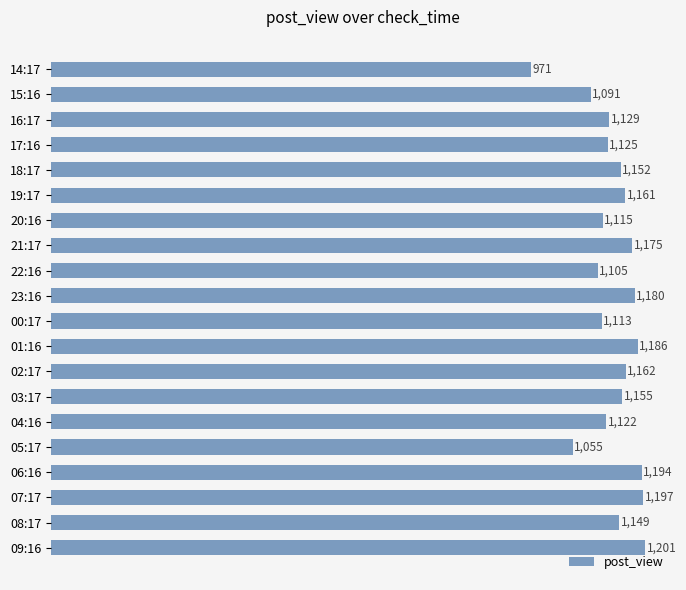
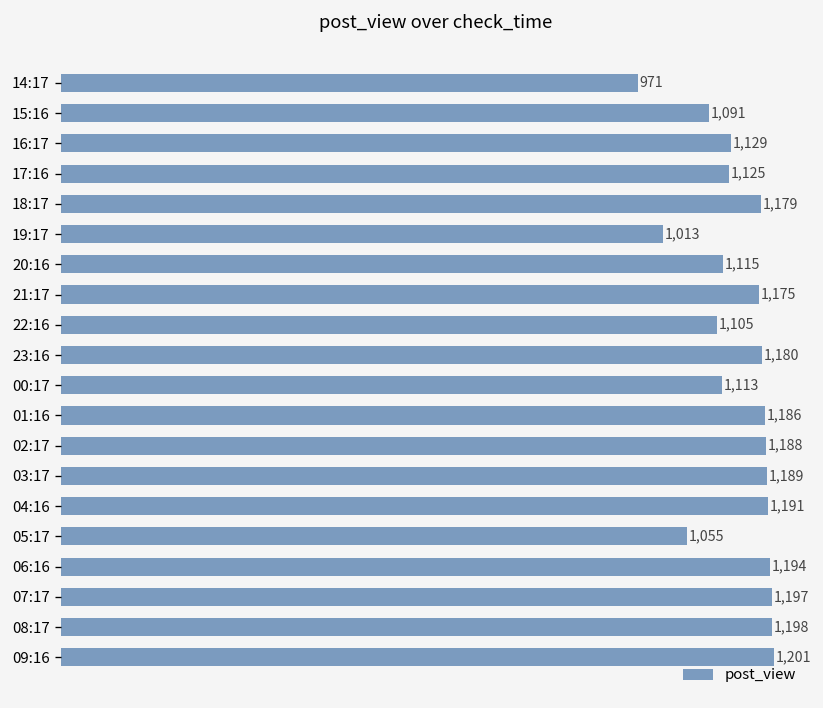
  {
    "14:17": "971",
    "15:16": "1,091",
    "16:17": "1,129",
    "17:16": "1,125",
-   "18:17": "1,152",
-   "19:17": "1,161",
+   "18:17": "1,179",
+   "19:17": "1,013",
    "20:16": "1,115",
    "21:17": "1,175",
    "22:16": "1,105",
    "23:16": "1,180",
    "00:17": "1,113",
    "01:16": "1,186",
-   "02:17": "1,162",
-   "03:17": "1,155",
-   "04:16": "1,122",
+   "02:17": "1,188",
+   "03:17": "1,189",
+   "04:16": "1,191",
    "05:17": "1,055",
    "06:16": "1,194",
    "07:17": "1,197",
-   "08:17": "1,149",
+   "08:17": "1,198",
    "09:16": "1,201"
  }
